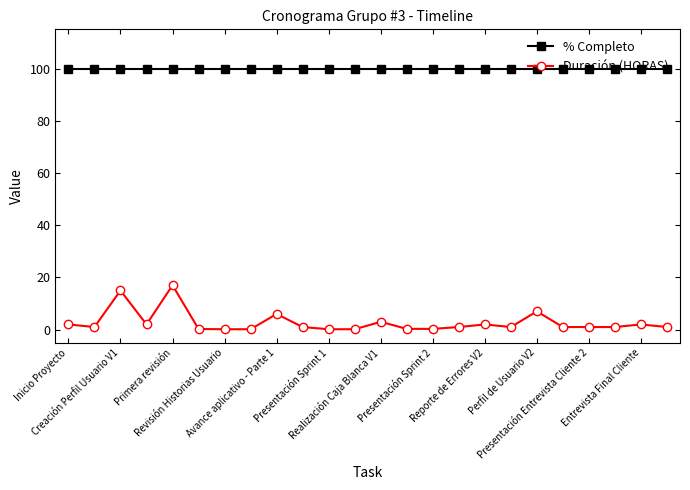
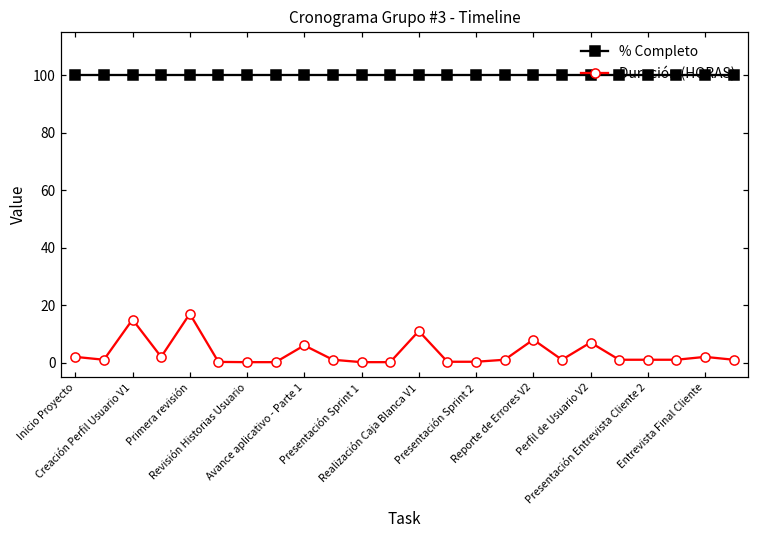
  {
    "% Completo": {
      "Inicio Proyecto": 100,
      "Creación Perfil Usuario V1": 100,
      "Primera revisión": 100,
      "Revisión Historias Usuario": 100,
      "Avance aplicativo - Parte 1": 100,
      "Presentación Sprint 1": 100,
      "Realización Caja Blanca V1": 100,
      "Presentación Sprint 2": 100,
      "Reporte de Errores V2": 100,
      "Perfil de Usuario V2": 100,
      "Presentación Entrevista Cliente 2": 100,
      "Entrevista Final Cliente": 100
    },
    "Duración (HORAS)": {
      "Inicio Proyecto": 2,
      "Creación Perfil Usuario V1": 15,
      "Primera revisión": 17,
      "Revisión Historias Usuario": 0,
      "Avance aplicativo - Parte 1": 6,
      "Presentación Sprint 1": 0,
-     "Realización Caja Blanca V1": 3,
+     "Realización Caja Blanca V1": 11,
      "Presentación Sprint 2": 0,
-     "Reporte de Errores V2": 2,
+     "Reporte de Errores V2": 8,
      "Perfil de Usuario V2": 7,
      "Presentación Entrevista Cliente 2": 1,
      "Entrevista Final Cliente": 2
    }
  }
